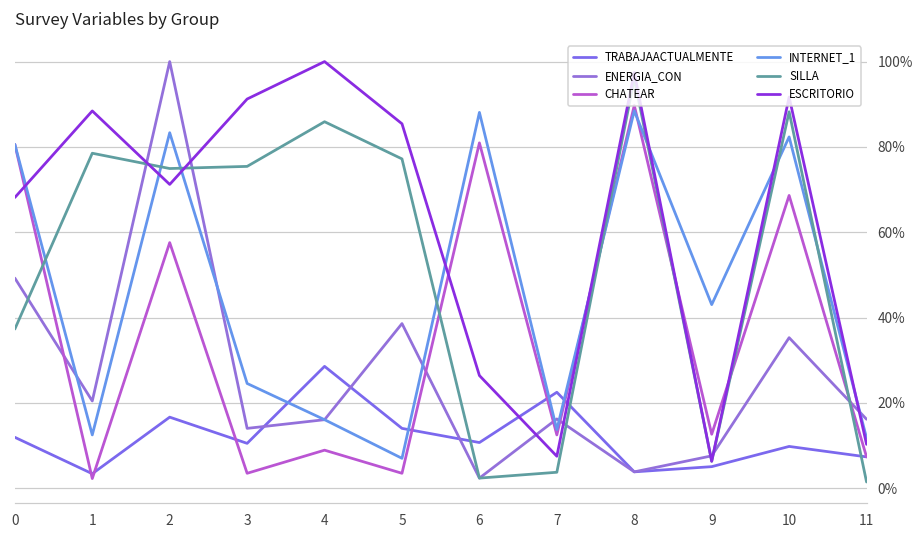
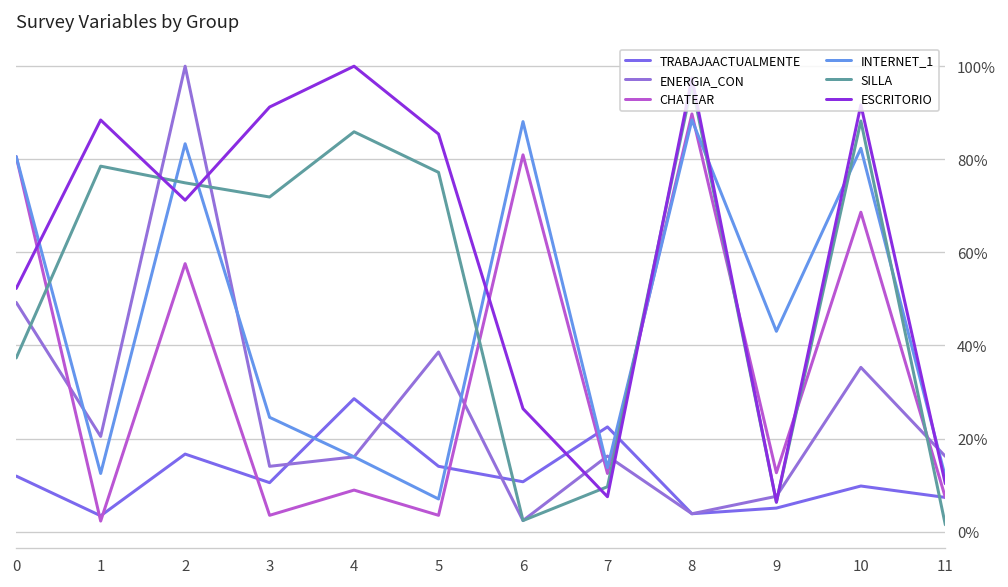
  {
    "SILLA": {
      "0": "37%",
      "1": "79%",
      "2": "75%",
-     "3": "75%",
+     "3": "72%",
      "4": "86%",
      "5": "77%",
-     "7": "4%",
+     "7": "10%",
      "10": "88%",
      "11": "1%"
    },
    "ESCRITORIO": {
-     "0": "68%",
+     "0": "52%",
      "1": "88%",
      "2": "71%",
      "3": "91%",
      "4": "100%",
      "5": "85%",
      "6": "26%",
      "7": "7%",
      "11": "10%"
    }
  }
